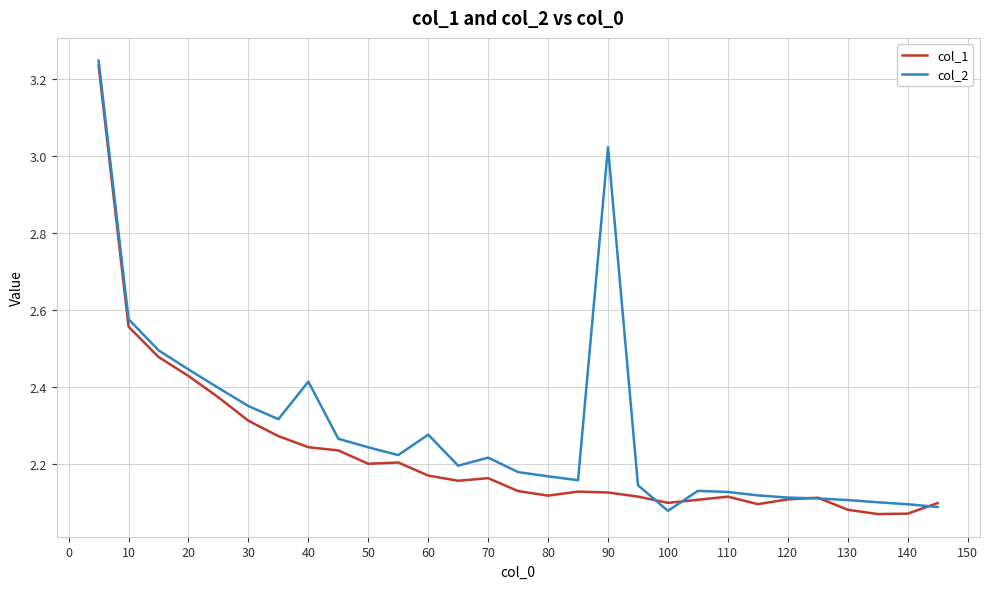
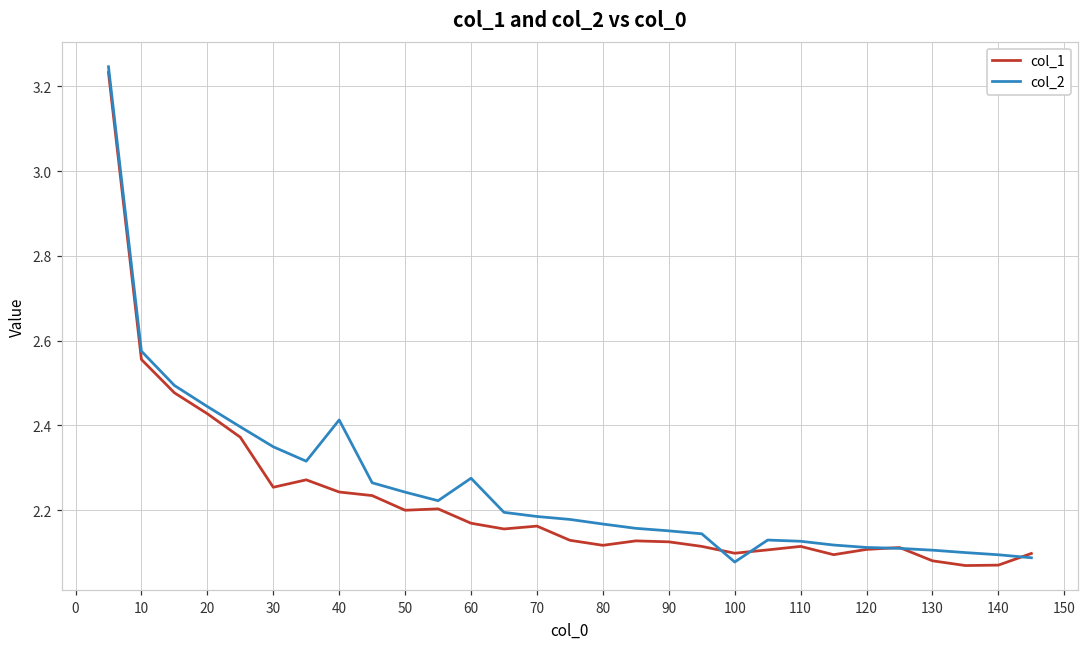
  {
    "col_1": {
      "10": 2.56,
      "20": 2.43,
-     "30": 2.31,
+     "30": 2.25,
      "40": 2.24,
      "50": 2.20,
      "60": 2.17,
      "70": 2.16,
      "80": 2.12,
      "90": 2.13,
      "100": 2.10,
      "110": 2.11,
      "130": 2.08,
      "140": 2.07
    },
    "col_2": {
      "10": 2.58,
      "20": 2.44,
      "30": 2.35,
      "40": 2.41,
      "50": 2.24,
      "60": 2.28,
-     "70": 2.22,
+     "70": 2.19,
      "80": 2.17,
-     "90": 3.02,
+     "90": 2.15,
      "100": 2.08,
      "110": 2.13,
      "130": 2.11,
      "140": 2.09
    }
  }
